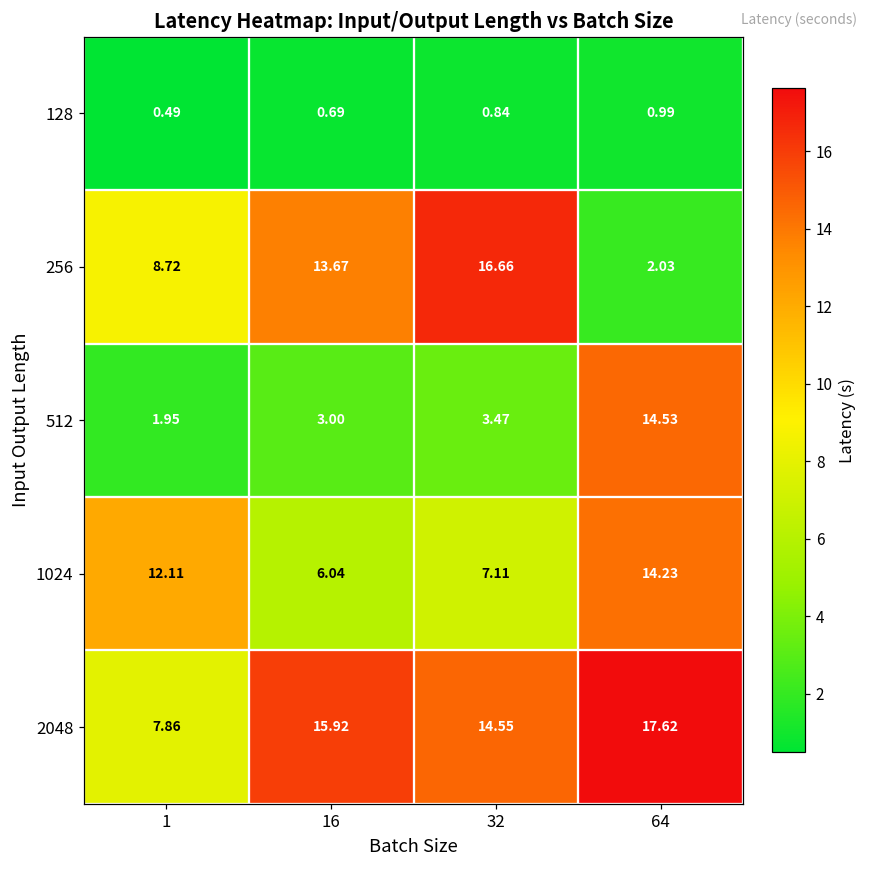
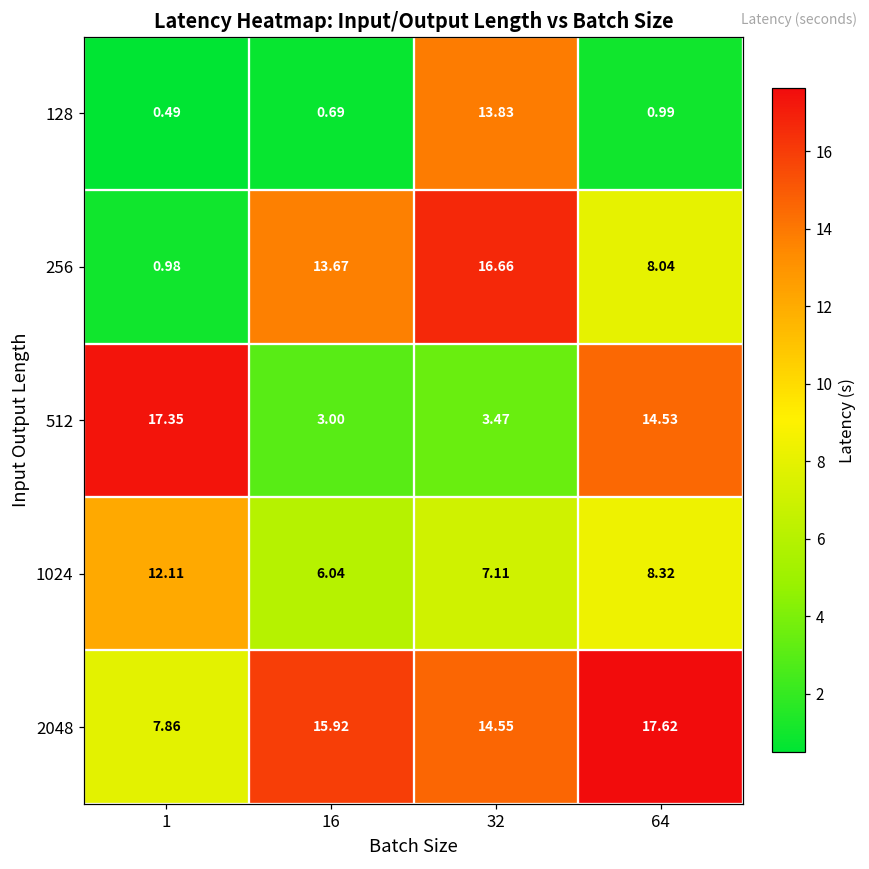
  {
    "128": {
      "1": 0.49,
      "16": 0.69,
-     "32": 0.84,
+     "32": 13.83,
      "64": 0.99
    },
    "256": {
-     "1": 8.72,
+     "1": 0.98,
      "16": 13.67,
      "32": 16.66,
-     "64": 2.03
+     "64": 8.04
    },
    "512": {
-     "1": 1.95,
+     "1": 17.35,
      "16": 3.00,
      "32": 3.47,
      "64": 14.53
    },
    "1024": {
      "1": 12.11,
      "16": 6.04,
      "32": 7.11,
-     "64": 14.23
+     "64": 8.32
    },
    "2048": {
      "1": 7.86,
      "16": 15.92,
      "32": 14.55,
      "64": 17.62
    }
  }
